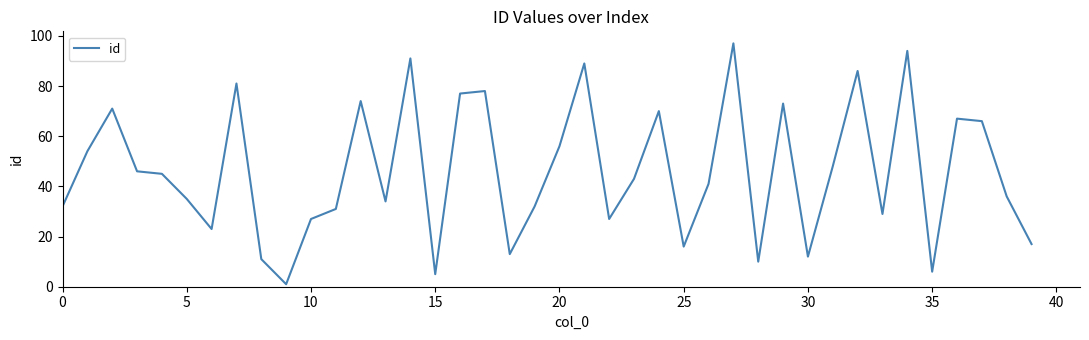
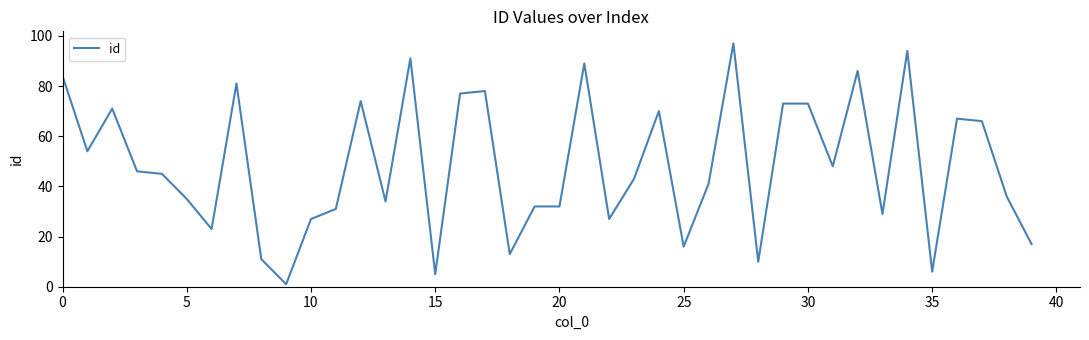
  {
-   "0": 32,
+   "0": 84,
    "5": 35,
    "10": 27,
    "15": 5,
-   "20": 56,
+   "20": 32,
    "25": 16,
-   "30": 12,
+   "30": 73,
    "35": 6
  }
